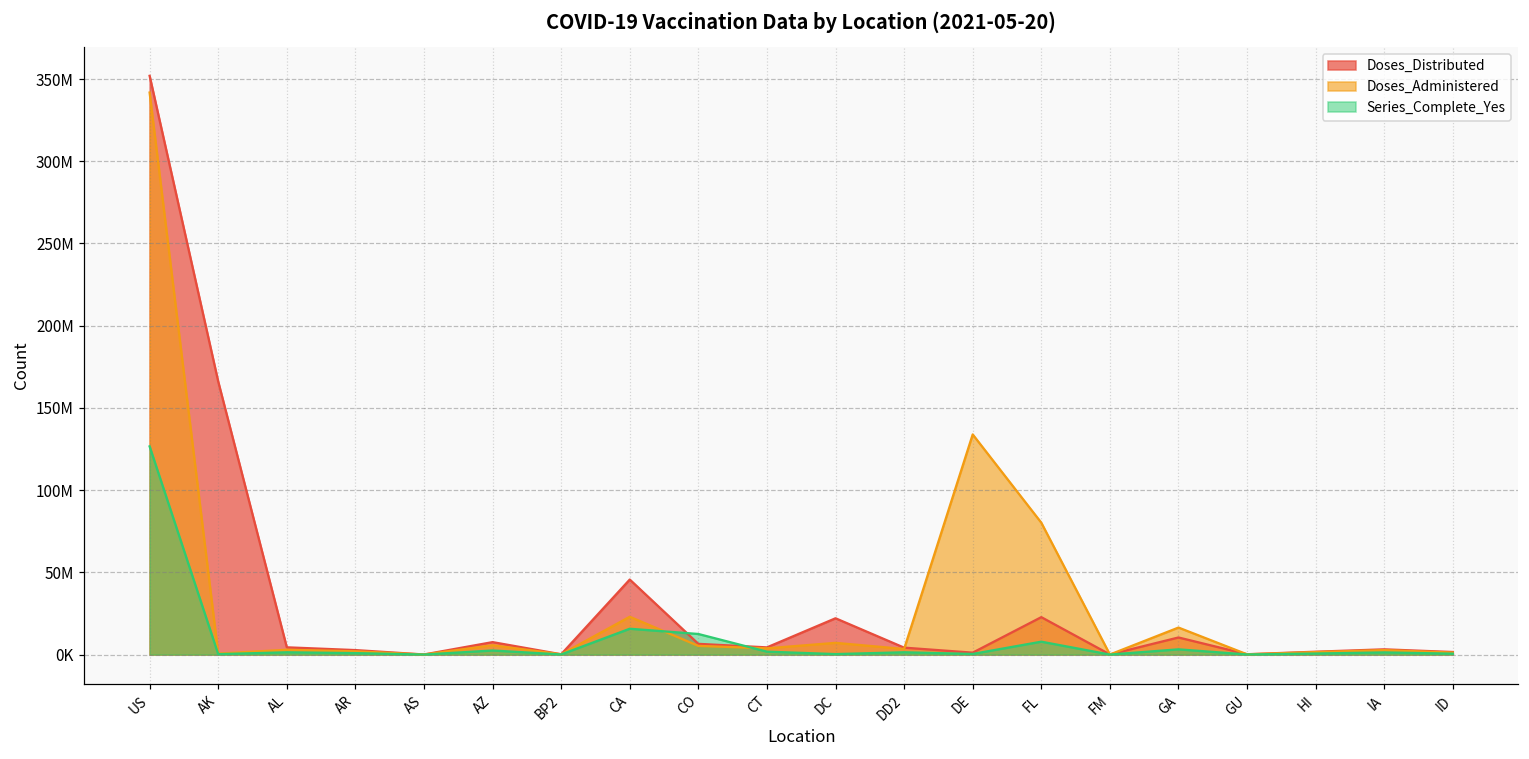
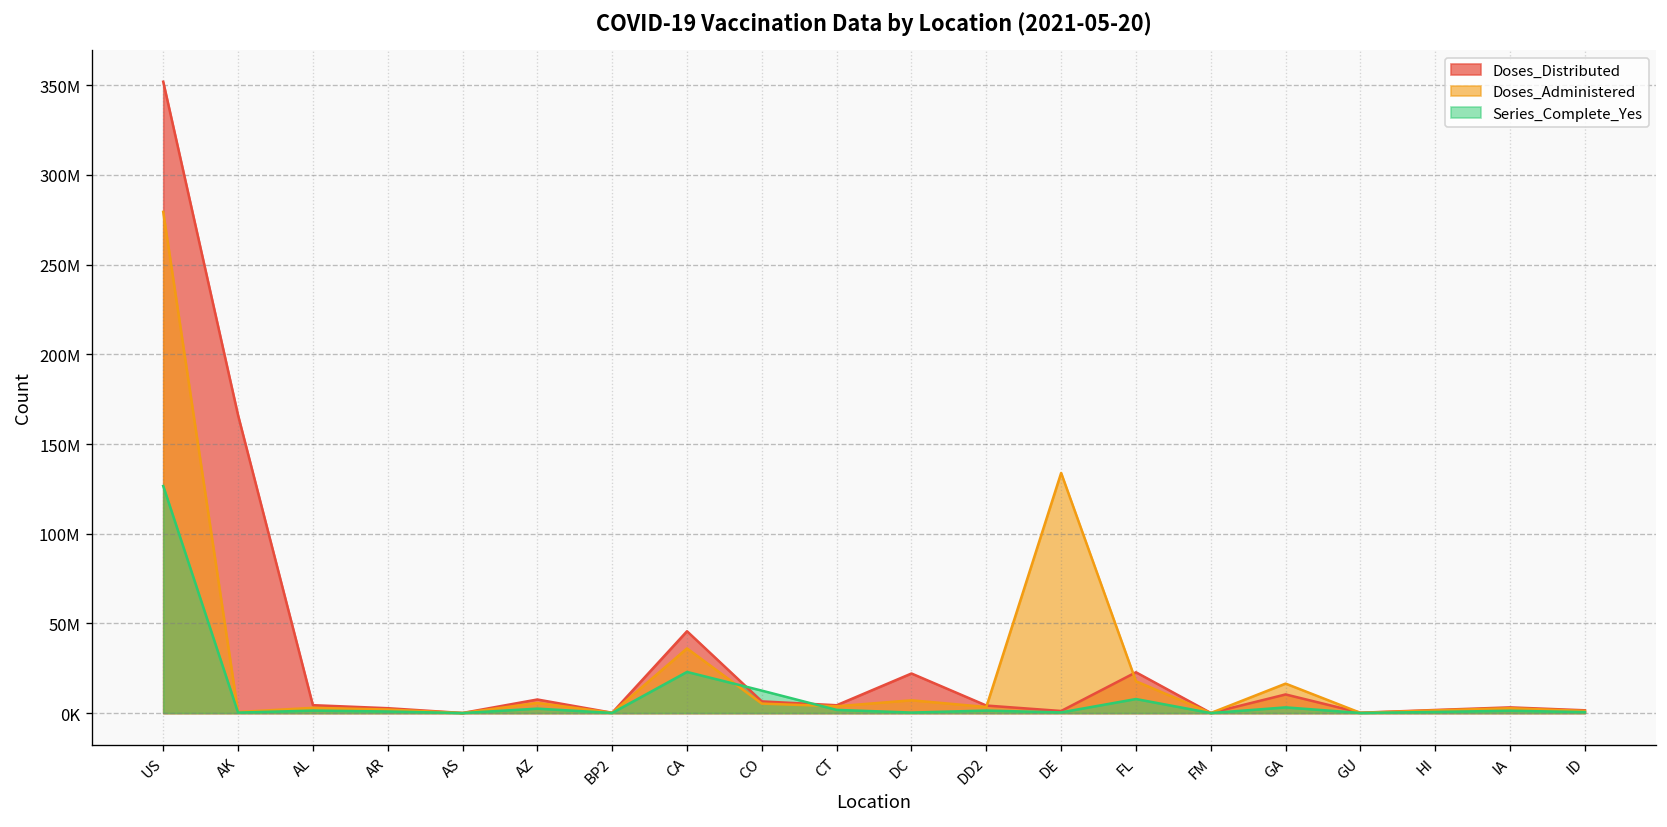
  {
    "Doses_Distributed": {
      "US": 352000000,
      "AK": 166000000,
      "AZ": 8000000,
      "CA": 46000000,
      "DC": 22000000,
      "FL": 23000000,
      "GA": 10000000
    },
    "Doses_Administered": {
-     "US": 342000000,
+     "US": 279000000,
      "AZ": 6000000,
-     "CA": 23000000,
+     "CA": 36000000,
      "DC": 7000000,
      "DE": 134000000,
-     "FL": 80000000,
+     "FL": 18000000,
      "GA": 16000000
    },
    "Series_Complete_Yes": {
      "US": 127000000,
      "AZ": 2000000,
-     "CA": 16000000,
+     "CA": 23000000,
      "CO": 13000000,
      "CT": 2000000,
      "DC": 0,
      "DD2": 1000000,
      "FL": 8000000,
      "GA": 3000000
    }
  }
